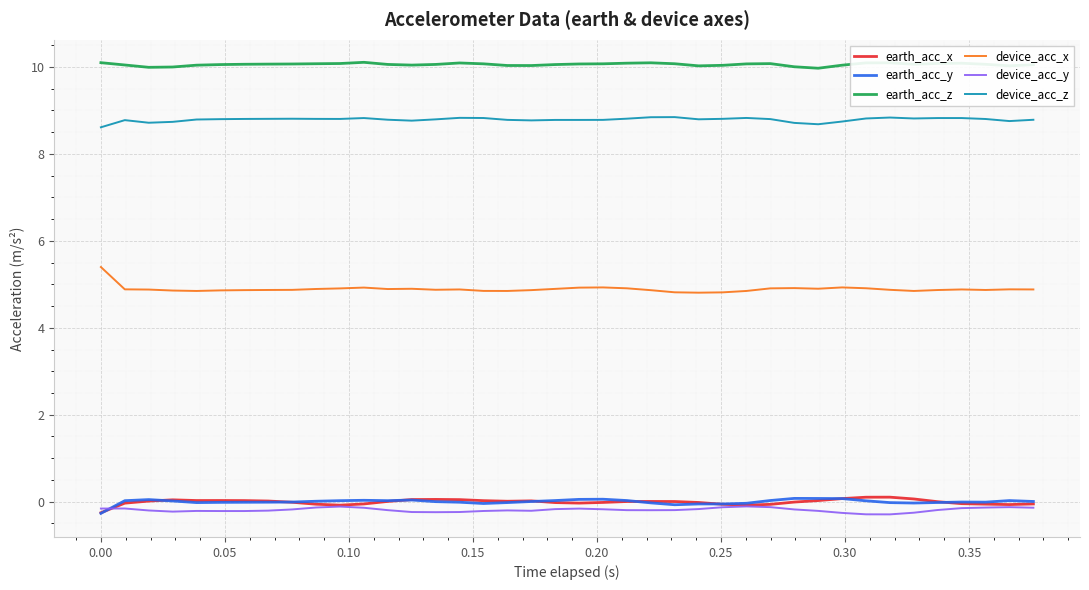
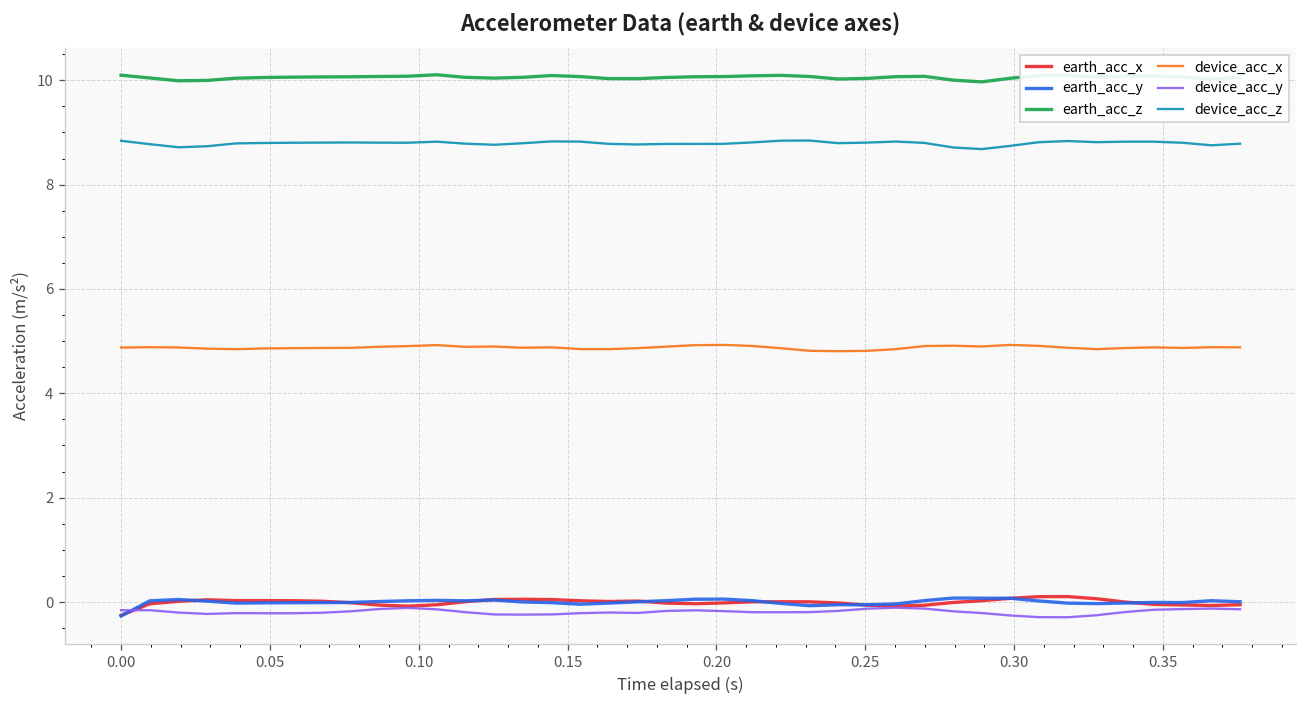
  {
    "earth_acc_z": {
      "0.00": 10.1
    },
    "device_acc_x": {
-     "0.00": 5.4
+     "0.00": 4.9
    },
    "device_acc_y": {
      "0.00": -0.2
    },
    "device_acc_z": {
-     "0.00": 8.6
+     "0.00": 8.8
    }
  }
